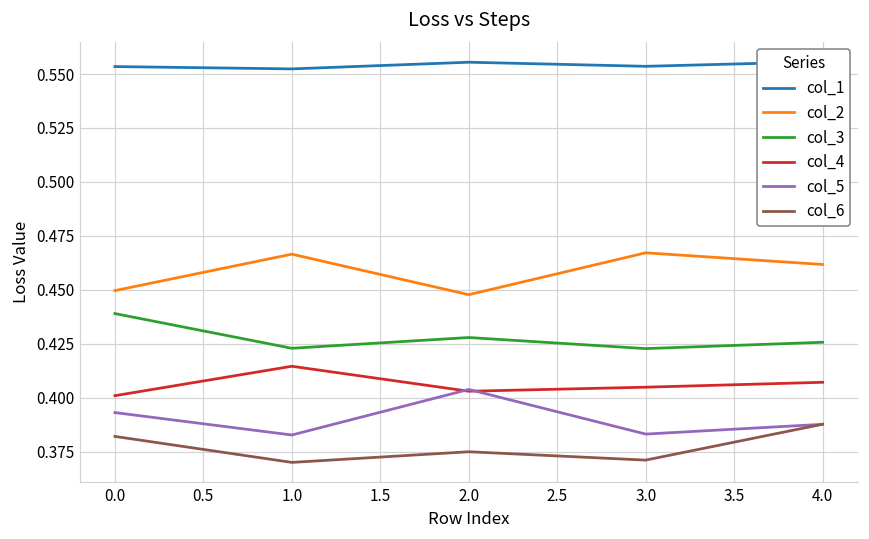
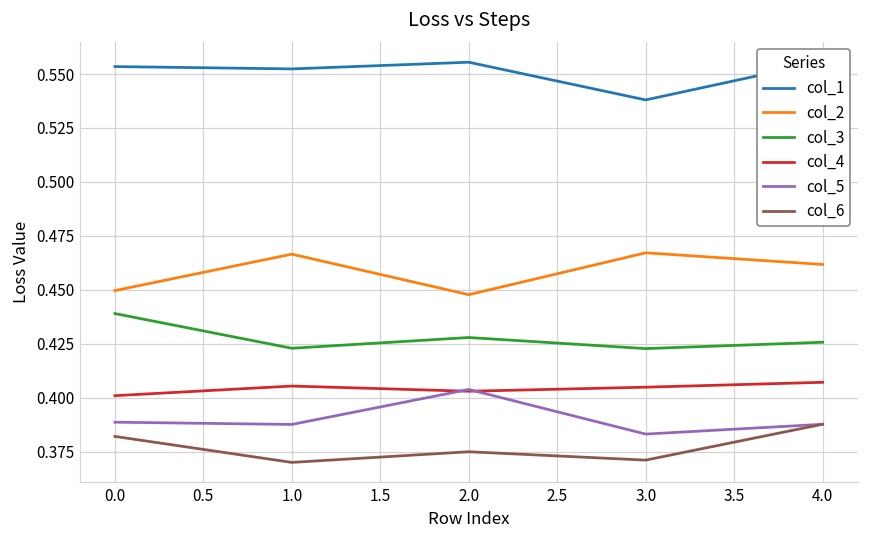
  {
    "col_1": {
      "0.0": 0.553,
      "1.0": 0.552,
      "2.0": 0.555,
-     "3.0": 0.554
+     "3.0": 0.538
    },
    "col_2": {
      "0.0": 0.450,
      "1.0": 0.467,
      "2.0": 0.448,
      "3.0": 0.467,
      "4.0": 0.462
    },
    "col_3": {
      "0.0": 0.439,
      "1.0": 0.423,
      "2.0": 0.428,
      "3.0": 0.423,
      "4.0": 0.426
    },
    "col_4": {
      "0.0": 0.401,
-     "1.0": 0.415,
+     "1.0": 0.405,
      "3.0": 0.405,
      "4.0": 0.407
    },
    "col_5": {
-     "0.0": 0.393,
-     "1.0": 0.383,
+     "0.0": 0.389,
+     "1.0": 0.388,
      "3.0": 0.383
    },
    "col_6": {
      "0.0": 0.382,
      "1.0": 0.370,
      "2.0": 0.375,
      "3.0": 0.371
    }
  }
